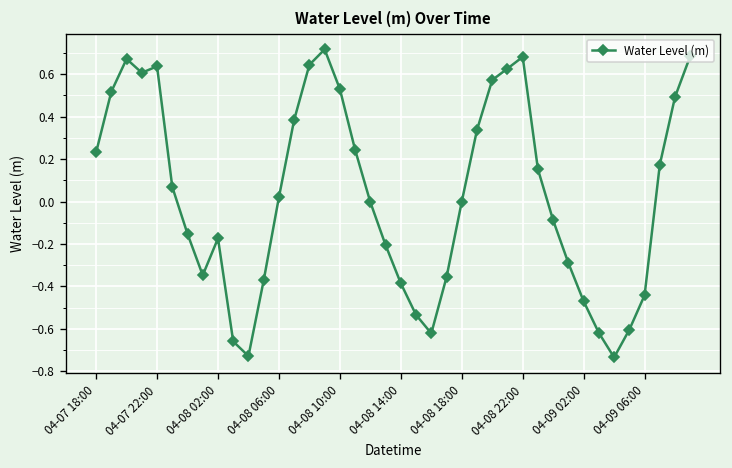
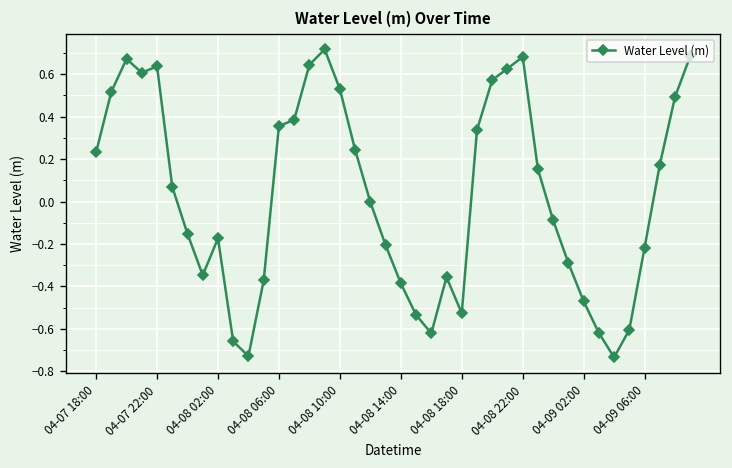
  {
    "04-07 18:00": 0.23,
    "04-07 22:00": 0.64,
    "04-08 02:00": -0.17,
-   "04-08 06:00": 0.02,
+   "04-08 06:00": 0.36,
    "04-08 10:00": 0.53,
    "04-08 14:00": -0.39,
-   "04-08 18:00": 0.00,
+   "04-08 18:00": -0.53,
    "04-08 22:00": 0.68,
    "04-09 02:00": -0.47,
-   "04-09 06:00": -0.44
+   "04-09 06:00": -0.22
  }
